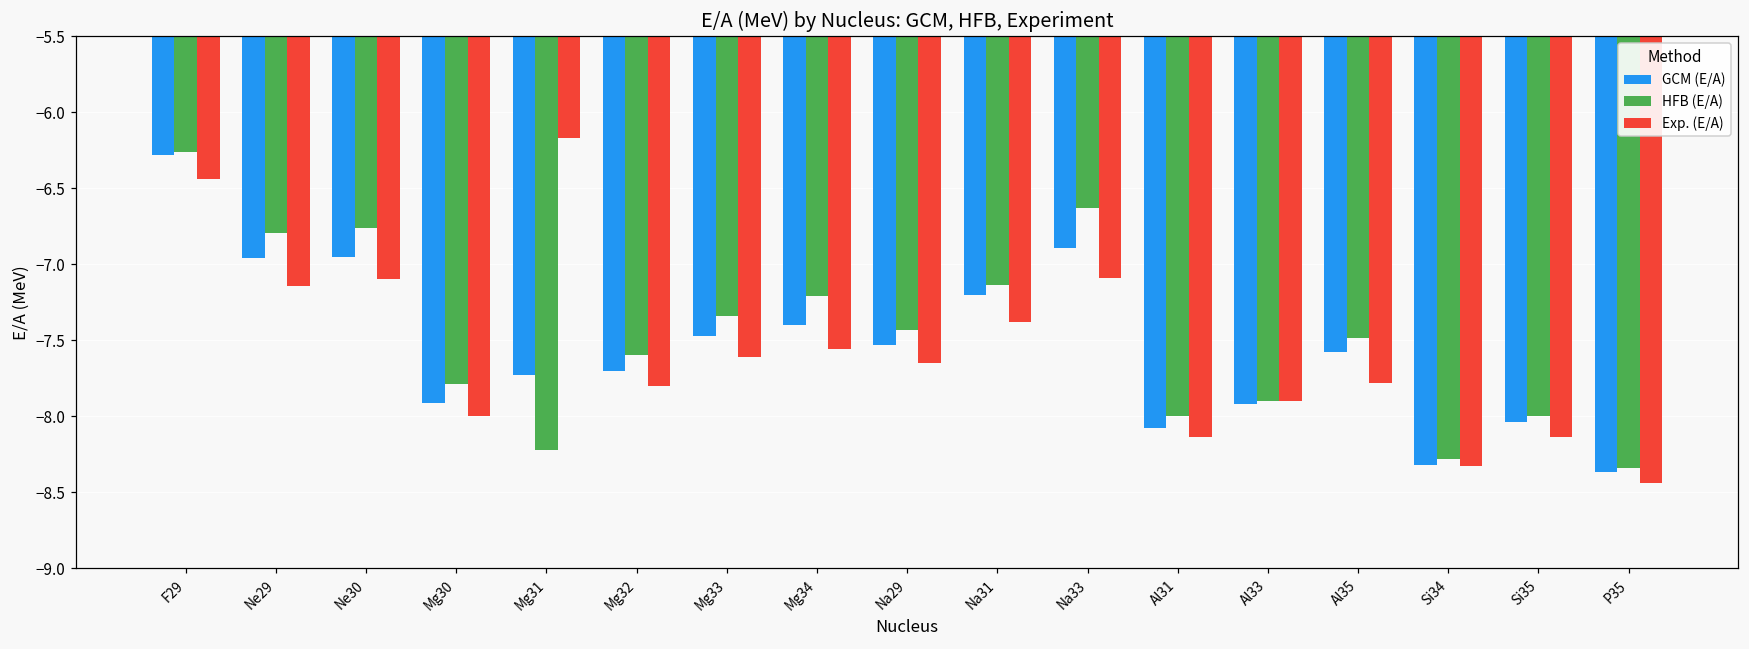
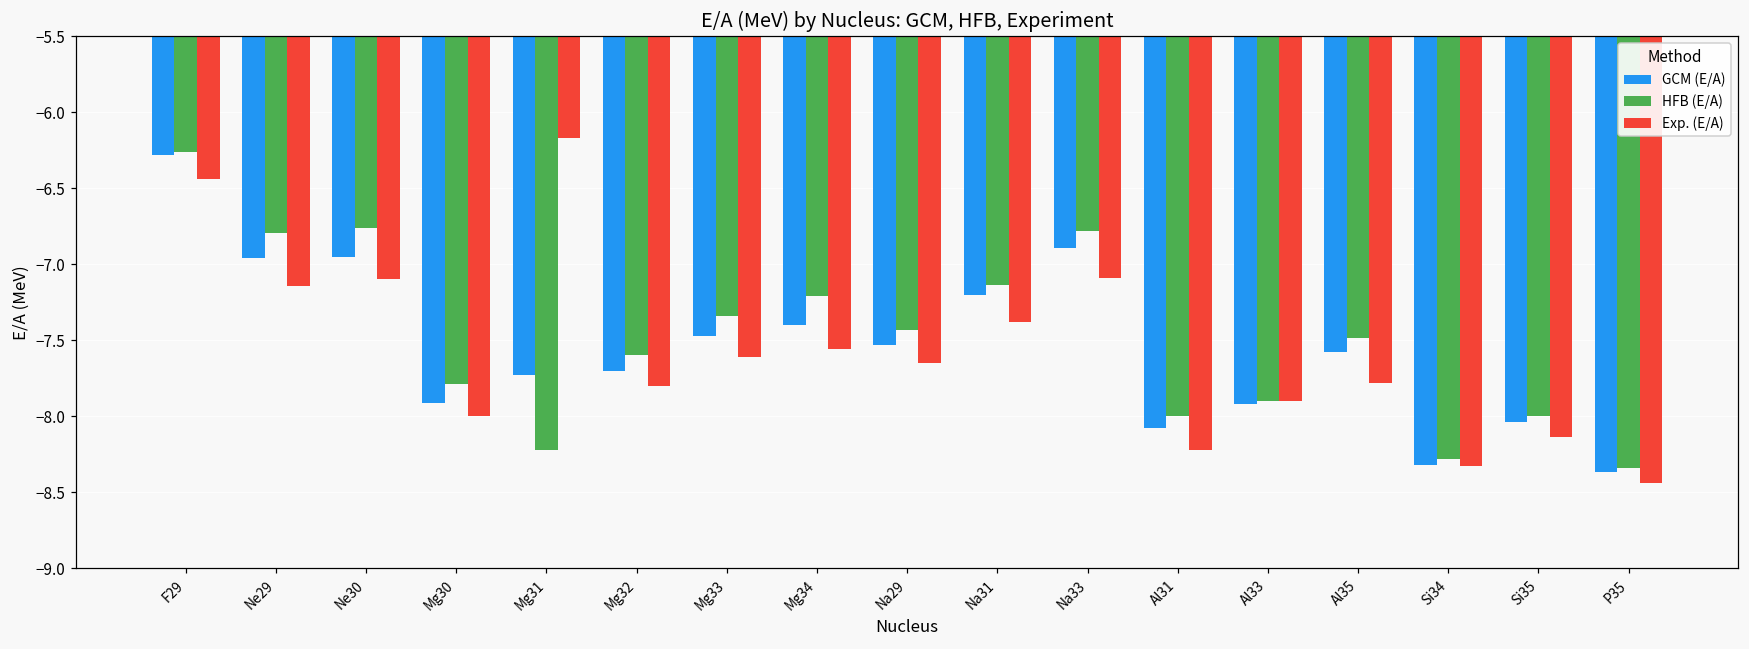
  {
    "GCM (E/A)": {
      "F29": -6.28,
      "Ne29": -6.96,
      "Ne30": -6.95,
      "Mg30": -7.91,
      "Mg31": -7.73,
      "Mg32": -7.70,
      "Mg33": -7.47,
      "Mg34": -7.40,
      "Na29": -7.53,
      "Na31": -7.20,
      "Na33": -6.89,
      "Al31": -8.08,
      "Al33": -7.92,
      "Al35": -7.58,
      "Si34": -8.32,
      "Si35": -8.04,
      "P35": -8.37
    },
    "HFB (E/A)": {
      "F29": -6.26,
      "Ne29": -6.79,
      "Ne30": -6.76,
      "Mg30": -7.79,
      "Mg31": -8.22,
      "Mg32": -7.60,
      "Mg33": -7.34,
      "Mg34": -7.21,
      "Na29": -7.43,
      "Na31": -7.14,
-     "Na33": -6.63,
+     "Na33": -6.78,
      "Al31": -8.00,
      "Al33": -7.90,
      "Al35": -7.48,
      "Si34": -8.28,
      "Si35": -8.00,
      "P35": -8.34
    },
    "Exp. (E/A)": {
      "F29": -6.44,
      "Ne29": -7.14,
      "Ne30": -7.10,
      "Mg30": -8.00,
      "Mg31": -6.17,
      "Mg32": -7.80,
      "Mg33": -7.61,
      "Mg34": -7.56,
      "Na29": -7.65,
      "Na31": -7.38,
      "Na33": -7.09,
-     "Al31": -8.14,
+     "Al31": -8.23,
      "Al33": -7.90,
      "Al35": -7.78,
      "Si34": -8.33,
      "Si35": -8.14,
      "P35": -8.44
    }
  }
